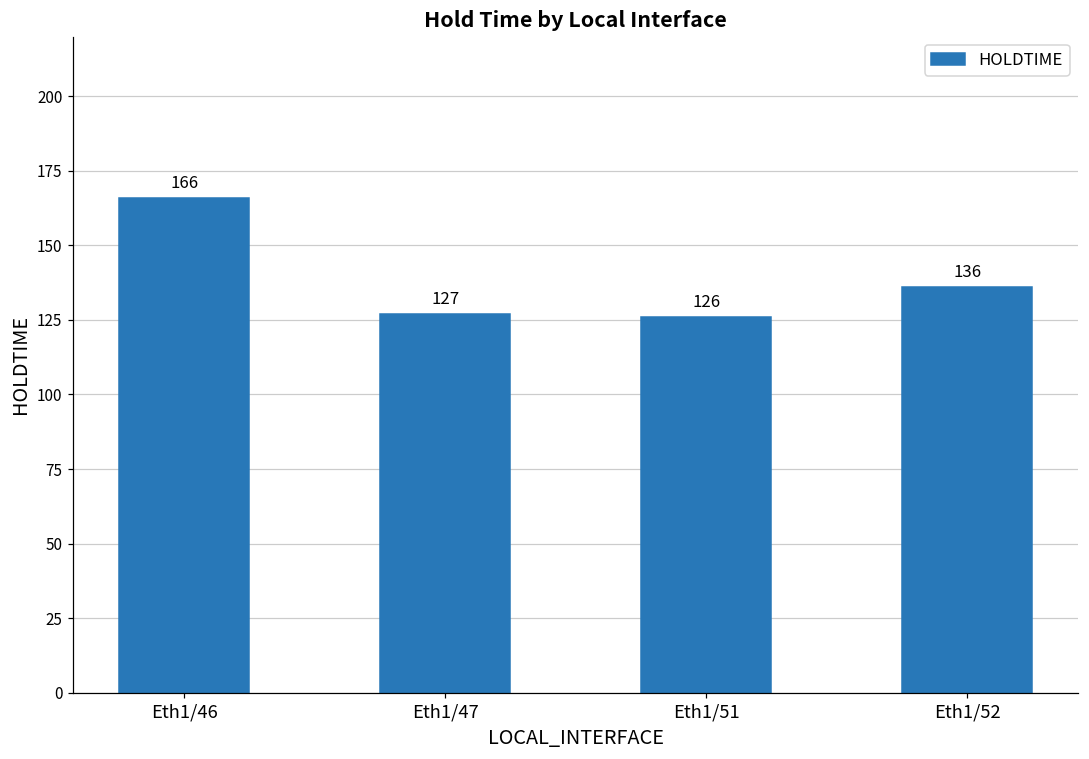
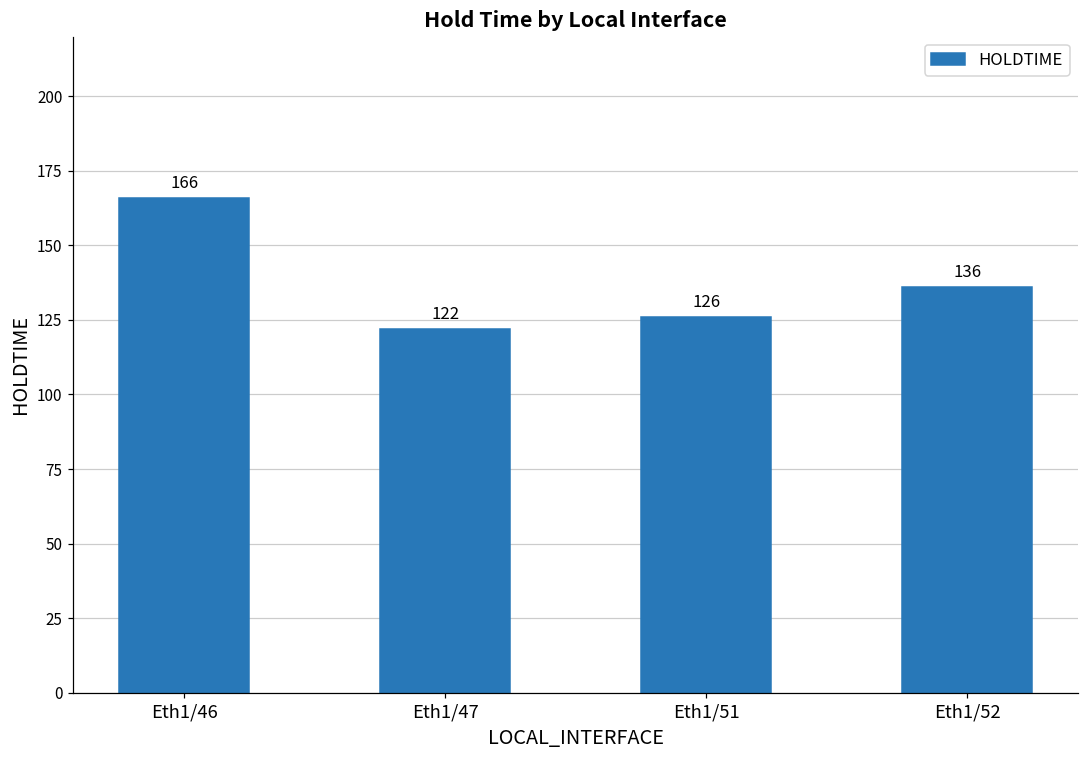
  {
    "Eth1/46": 166,
-   "Eth1/47": 127,
+   "Eth1/47": 122,
    "Eth1/51": 126,
    "Eth1/52": 136
  }
